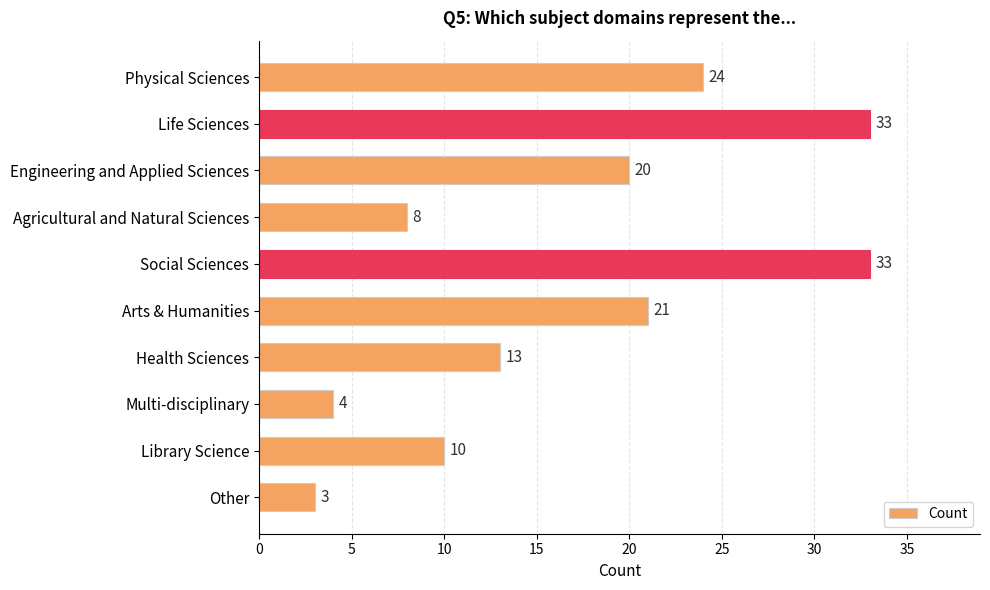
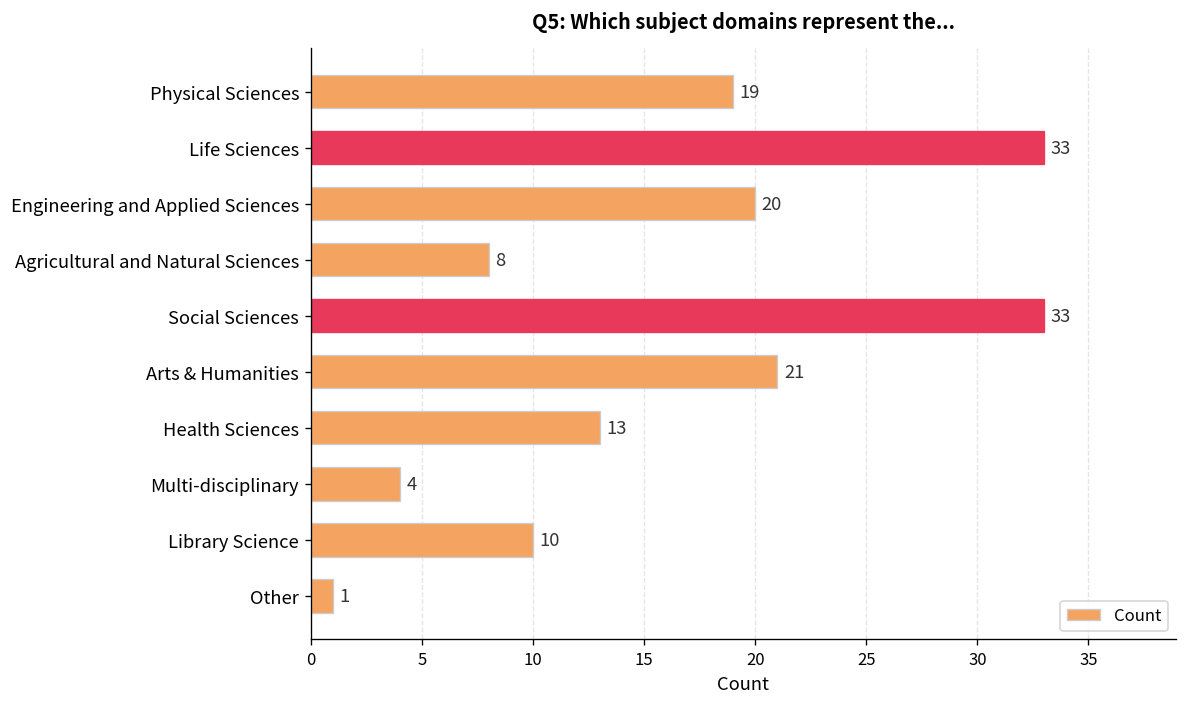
  {
-   "Physical Sciences": 24,
+   "Physical Sciences": 19,
    "Life Sciences": 33,
    "Engineering and Applied Sciences": 20,
    "Agricultural and Natural Sciences": 8,
    "Social Sciences": 33,
    "Arts & Humanities": 21,
    "Health Sciences": 13,
    "Multi-disciplinary": 4,
    "Library Science": 10,
-   "Other": 3
+   "Other": 1
  }
